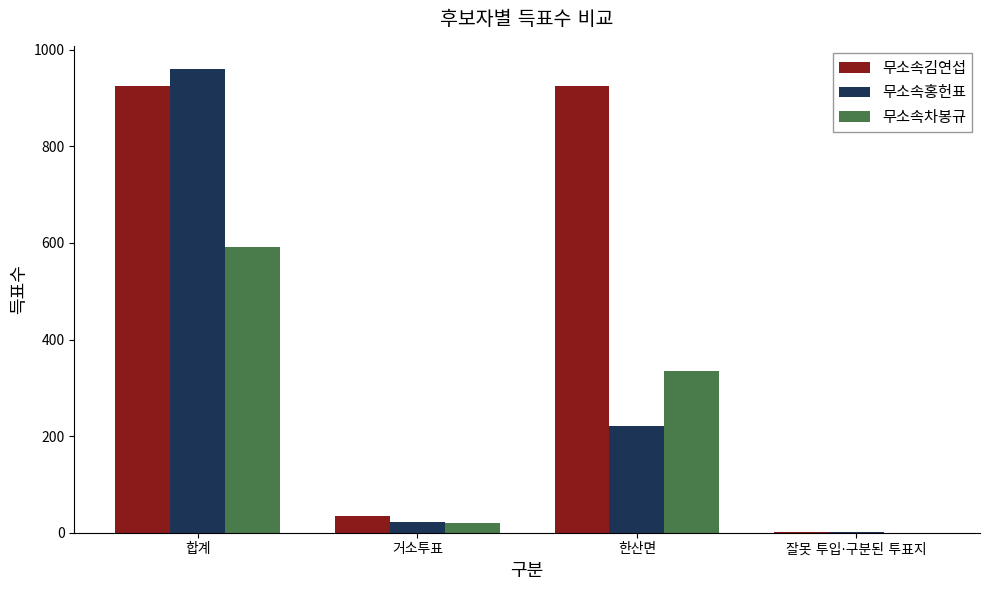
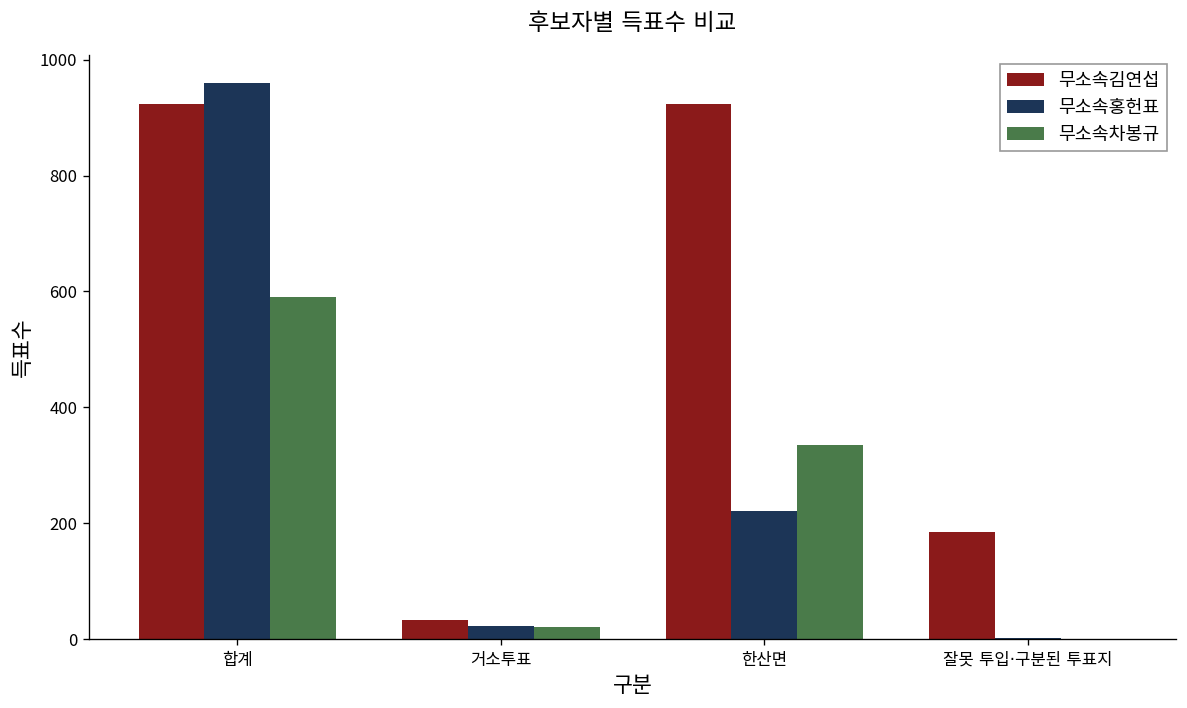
  {
    "무소속김연섭": {
      "합계": 920,
      "거소투표": 30,
      "한산면": 920,
-     "잘못 투입·구분된 투표지": 0
+     "잘못 투입·구분된 투표지": 190
    },
    "무소속홍헌표": {
      "합계": 960,
      "거소투표": 20,
      "한산면": 220
    },
    "무소속차봉규": {
      "합계": 590,
      "거소투표": 20,
      "한산면": 340,
      "잘못 투입·구분된 투표지": 0
    }
  }
